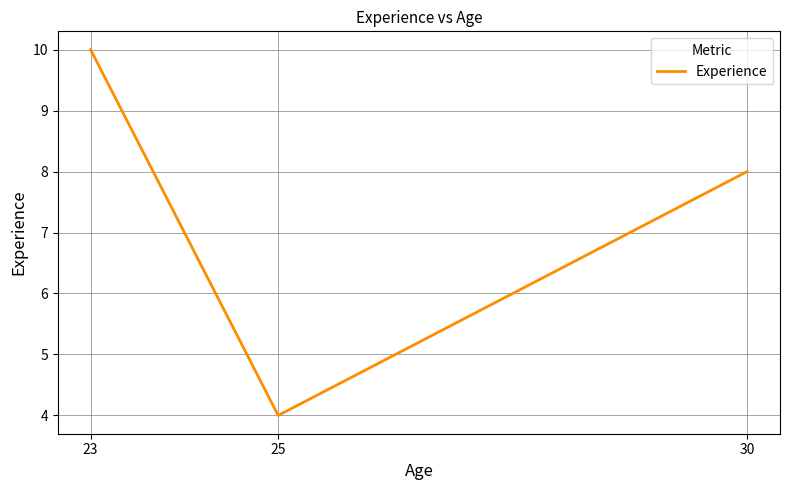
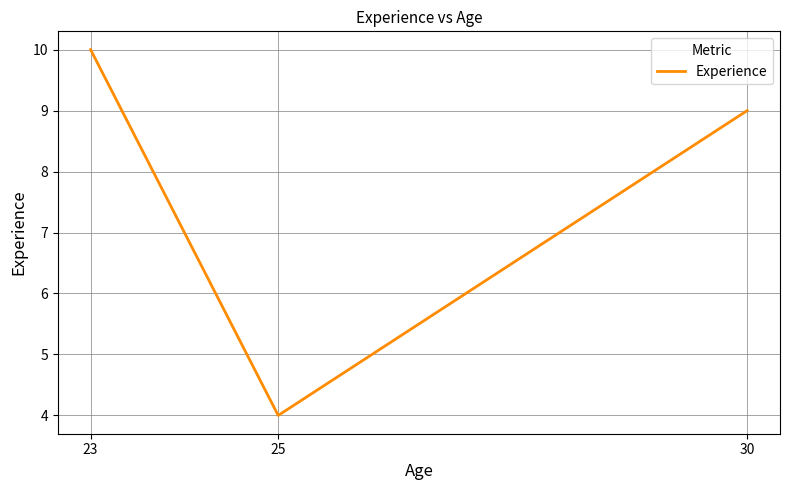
  {
    "23": 10,
    "25": 4,
-   "30": 8
+   "30": 9
  }
